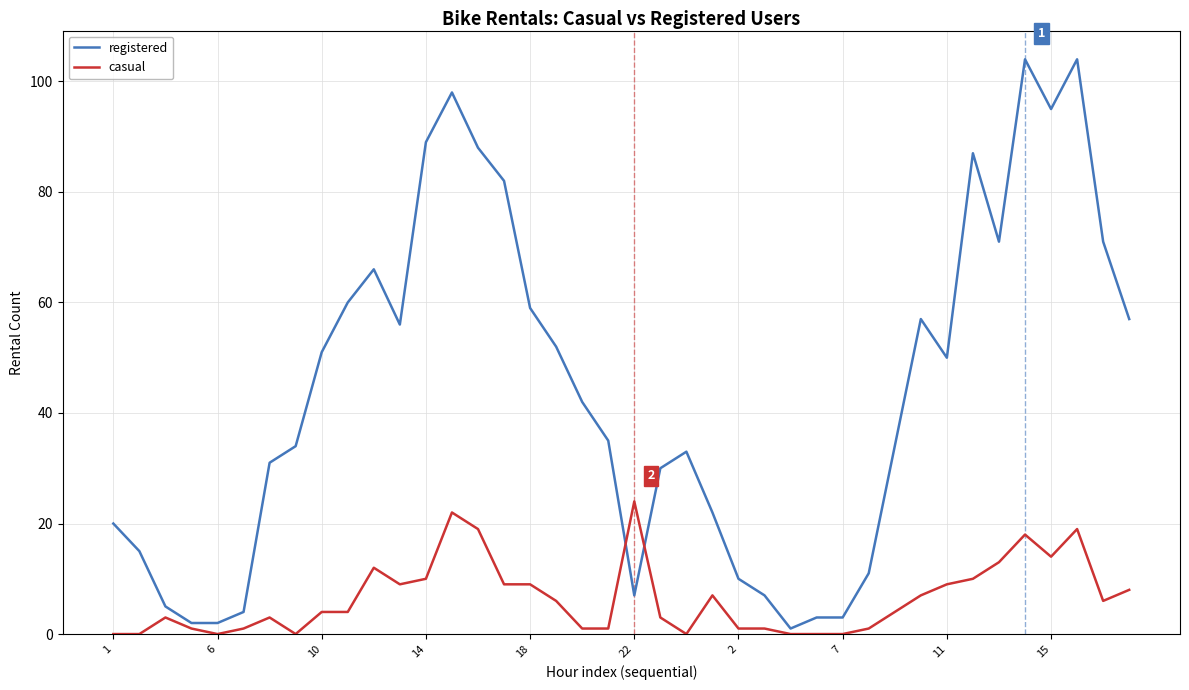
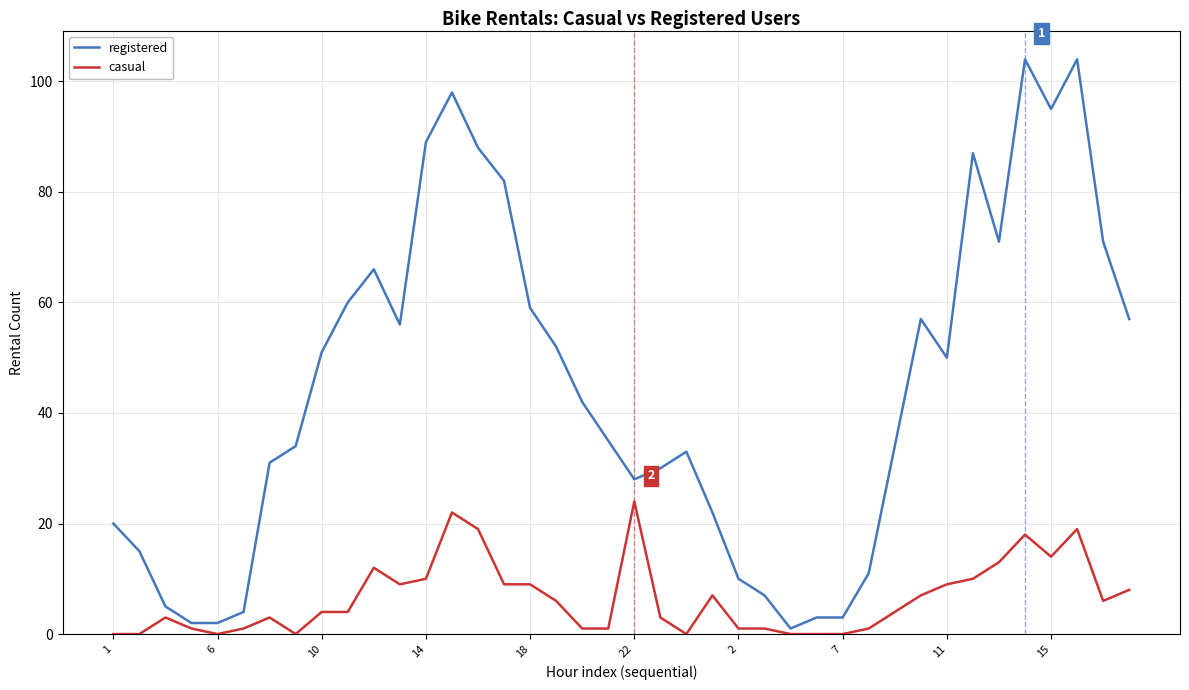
  {
    "registered": {
      "6": 2,
-     "22": 7
+     "22": 28
    },
    "casual": {
      "6": 0,
      "22": 24
    }
  }
